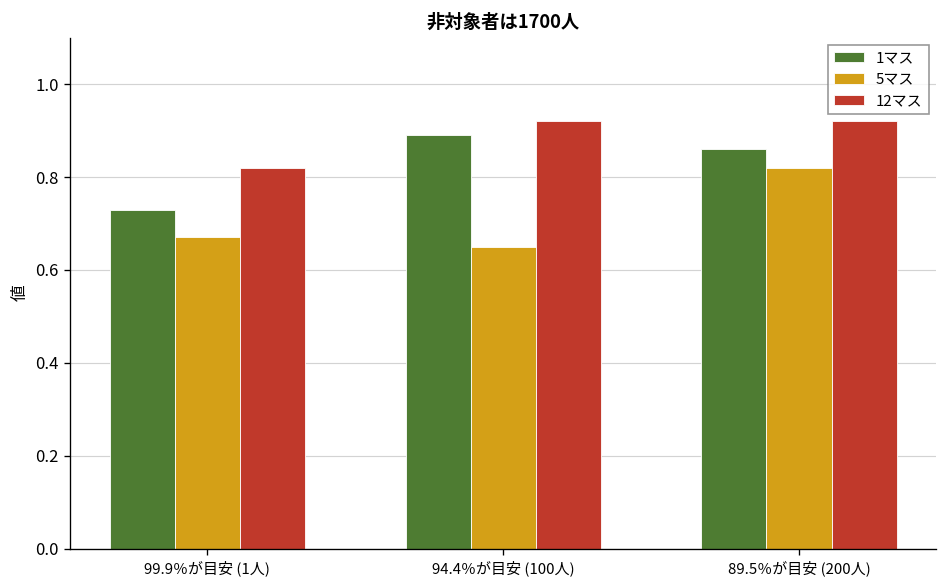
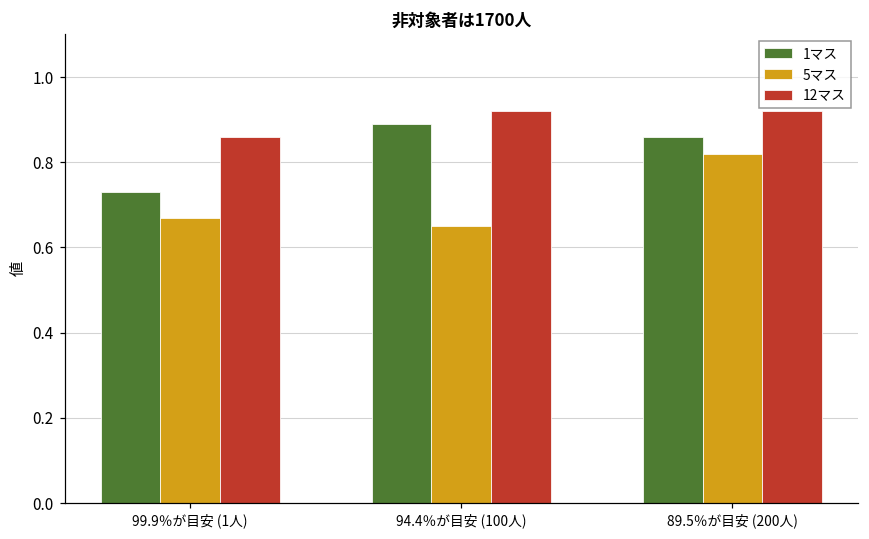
  {
    "1マス": {
      "99.9％が目安 (1人)": 0.73,
      "94.4％が目安 (100人)": 0.89,
      "89.5％が目安 (200人)": 0.86
    },
    "5マス": {
      "99.9％が目安 (1人)": 0.67,
      "94.4％が目安 (100人)": 0.65,
      "89.5％が目安 (200人)": 0.82
    },
    "12マス": {
-     "99.9％が目安 (1人)": 0.82,
+     "99.9％が目安 (1人)": 0.86,
      "94.4％が目安 (100人)": 0.92,
      "89.5％が目安 (200人)": 0.92
    }
  }
